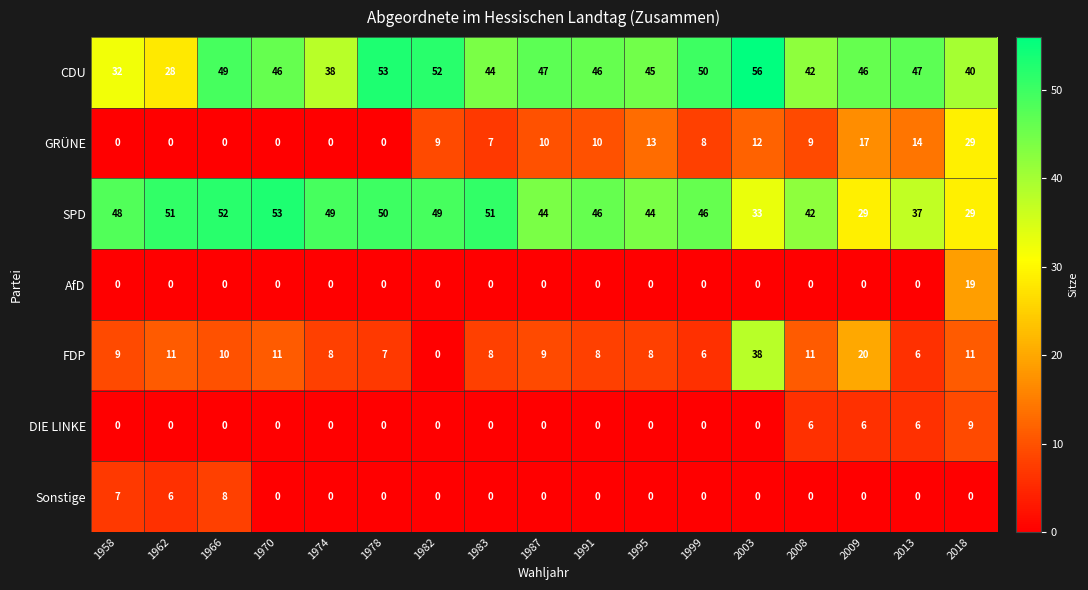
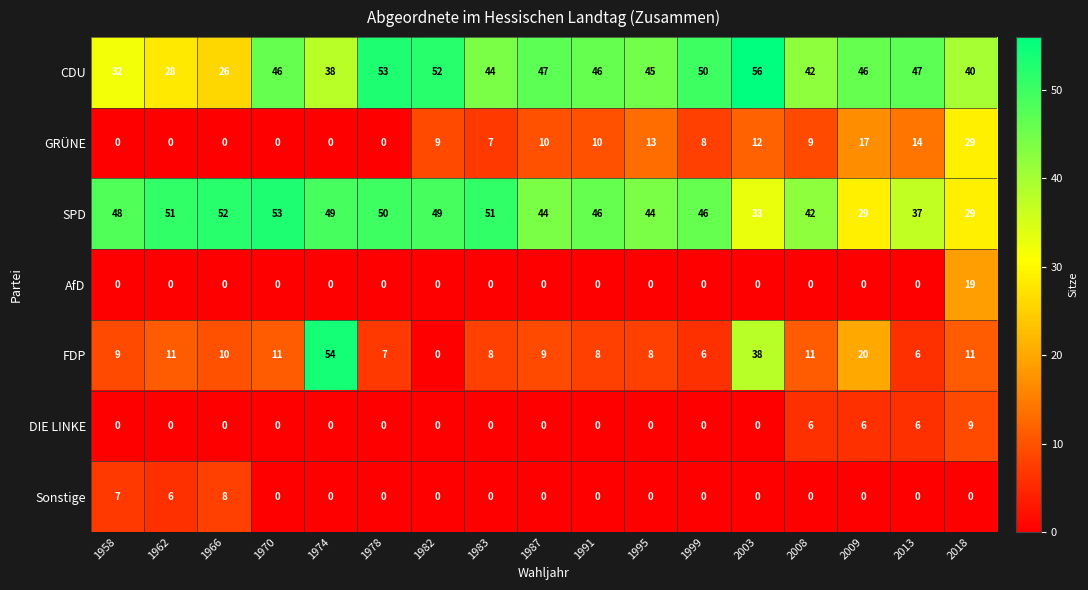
  {
    "CDU": {
      "1958": 32,
      "1962": 28,
-     "1966": 49,
+     "1966": 26,
      "1970": 46,
      "1974": 38,
      "1978": 53,
      "1982": 52,
      "1983": 44,
      "1987": 47,
      "1991": 46,
      "1995": 45,
      "1999": 50,
      "2003": 56,
      "2008": 42,
      "2009": 46,
      "2013": 47,
      "2018": 40
    },
    "GRÜNE": {
      "1958": 0,
      "1962": 0,
      "1966": 0,
      "1970": 0,
      "1974": 0,
      "1978": 0,
      "1982": 9,
      "1983": 7,
      "1987": 10,
      "1991": 10,
      "1995": 13,
      "1999": 8,
      "2003": 12,
      "2008": 9,
      "2009": 17,
      "2013": 14,
      "2018": 29
    },
    "SPD": {
      "1958": 48,
      "1962": 51,
      "1966": 52,
      "1970": 53,
      "1974": 49,
      "1978": 50,
      "1982": 49,
      "1983": 51,
      "1987": 44,
      "1991": 46,
      "1995": 44,
      "1999": 46,
      "2003": 33,
      "2008": 42,
      "2009": 29,
      "2013": 37,
      "2018": 29
    },
    "AfD": {
      "1958": 0,
      "1962": 0,
      "1966": 0,
      "1970": 0,
      "1974": 0,
      "1978": 0,
      "1982": 0,
      "1983": 0,
      "1987": 0,
      "1991": 0,
      "1995": 0,
      "1999": 0,
      "2003": 0,
      "2008": 0,
      "2009": 0,
      "2013": 0,
      "2018": 19
    },
    "FDP": {
      "1958": 9,
      "1962": 11,
      "1966": 10,
      "1970": 11,
-     "1974": 8,
+     "1974": 54,
      "1978": 7,
      "1982": 0,
      "1983": 8,
      "1987": 9,
      "1991": 8,
      "1995": 8,
      "1999": 6,
      "2003": 38,
      "2008": 11,
      "2009": 20,
      "2013": 6,
      "2018": 11
    },
    "DIE LINKE": {
      "1958": 0,
      "1962": 0,
      "1966": 0,
      "1970": 0,
      "1974": 0,
      "1978": 0,
      "1982": 0,
      "1983": 0,
      "1987": 0,
      "1991": 0,
      "1995": 0,
      "1999": 0,
      "2003": 0,
      "2008": 6,
      "2009": 6,
      "2013": 6,
      "2018": 9
    },
    "Sonstige": {
      "1958": 7,
      "1962": 6,
      "1966": 8,
      "1970": 0,
      "1974": 0,
      "1978": 0,
      "1982": 0,
      "1983": 0,
      "1987": 0,
      "1991": 0,
      "1995": 0,
      "1999": 0,
      "2003": 0,
      "2008": 0,
      "2009": 0,
      "2013": 0,
      "2018": 0
    }
  }
